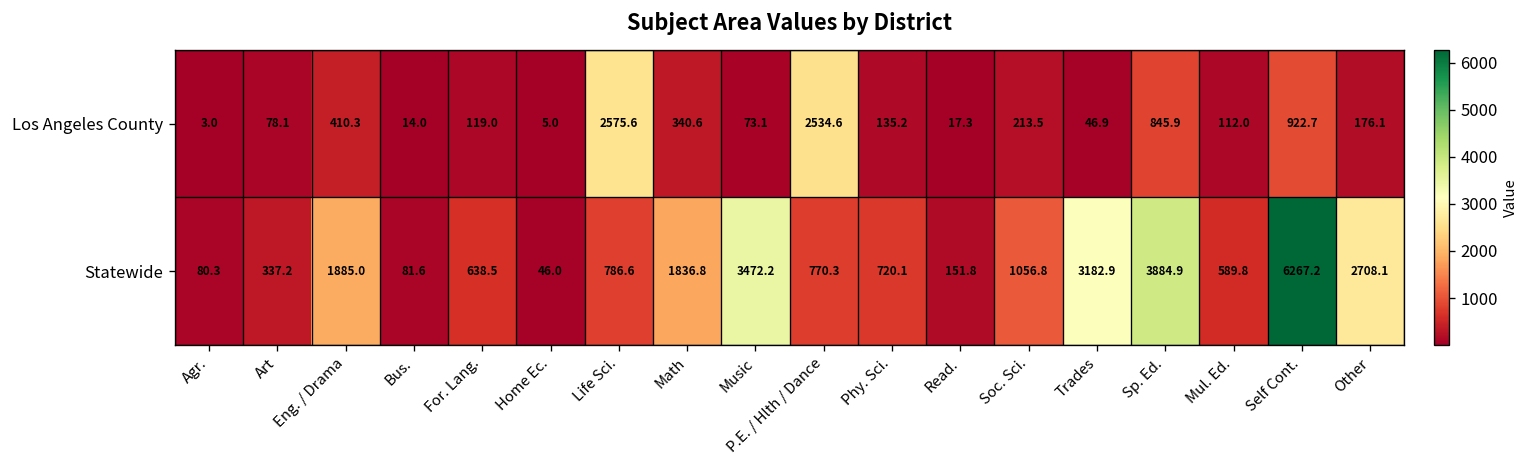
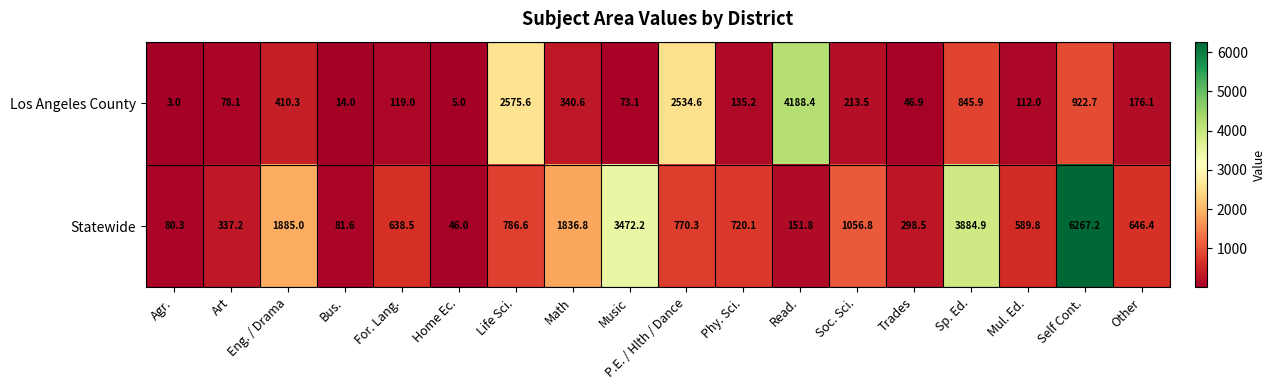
  {
    "Los Angeles County": {
      "Agr.": 3.0,
      "Art": 78.1,
      "Eng. / Drama": 410.3,
      "Bus.": 14.0,
      "For. Lang.": 119.0,
      "Home Ec.": 5.0,
      "Life Sci.": 2575.6,
      "Math": 340.6,
      "Music": 73.1,
      "P.E. / Hlth / Dance": 2534.6,
      "Phy. Sci.": 135.2,
-     "Read.": 17.3,
+     "Read.": 4188.4,
      "Soc. Sci.": 213.5,
      "Trades": 46.9,
      "Sp. Ed.": 845.9,
      "Mul. Ed.": 112.0,
      "Self Cont.": 922.7,
      "Other": 176.1
    },
    "Statewide": {
      "Agr.": 80.3,
      "Art": 337.2,
      "Eng. / Drama": 1885.0,
      "Bus.": 81.6,
      "For. Lang.": 638.5,
      "Home Ec.": 46.0,
      "Life Sci.": 786.6,
      "Math": 1836.8,
      "Music": 3472.2,
      "P.E. / Hlth / Dance": 770.3,
      "Phy. Sci.": 720.1,
      "Read.": 151.8,
      "Soc. Sci.": 1056.8,
-     "Trades": 3182.9,
+     "Trades": 298.5,
      "Sp. Ed.": 3884.9,
      "Mul. Ed.": 589.8,
      "Self Cont.": 6267.2,
-     "Other": 2708.1
+     "Other": 646.4
    }
  }
